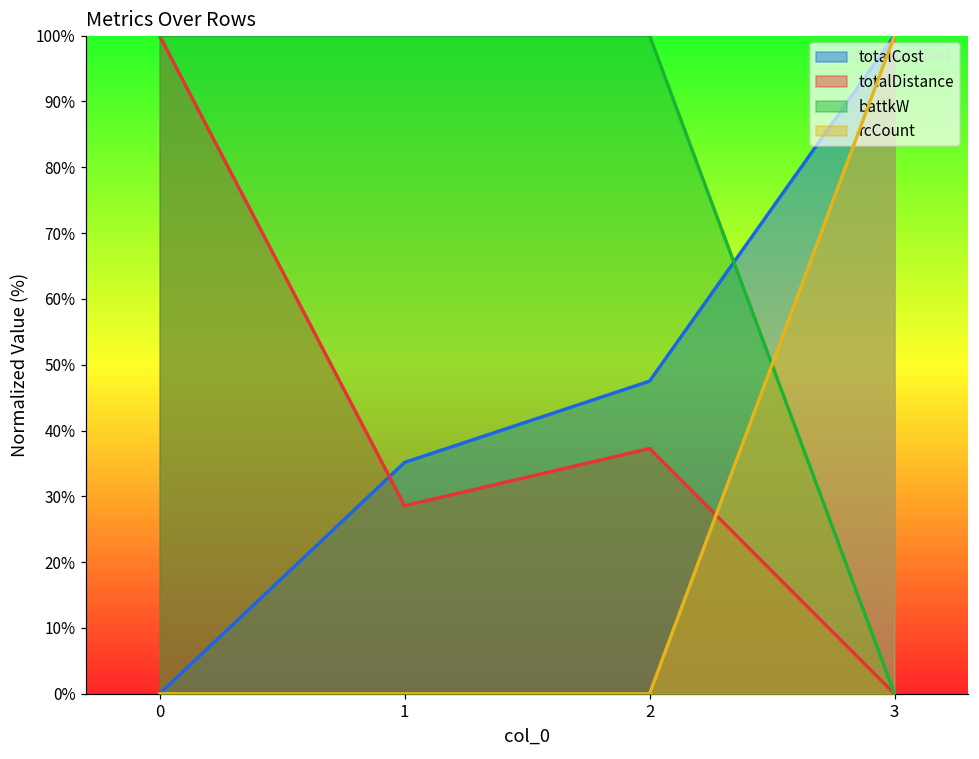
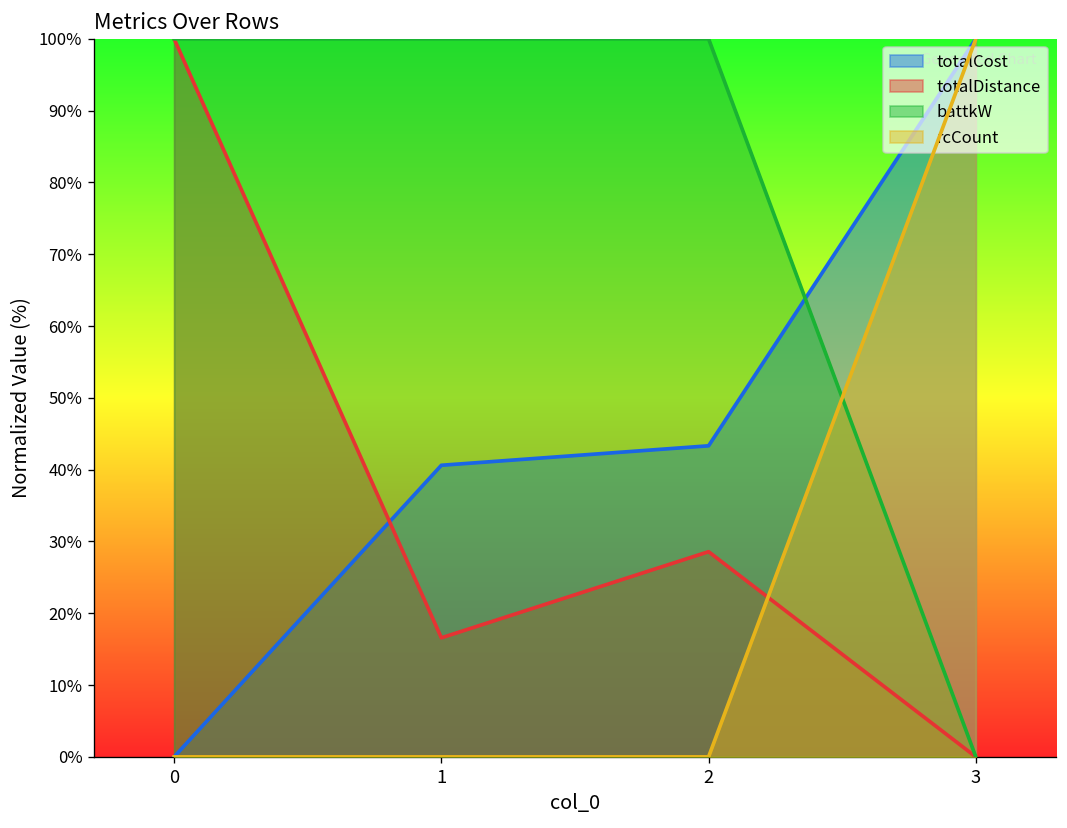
  {
    "totalCost": {
-     "1": "35%",
-     "2": "47%"
+     "1": "41%",
+     "2": "43%"
    },
    "totalDistance": {
-     "1": "29%",
-     "2": "37%"
+     "1": "17%",
+     "2": "29%"
    },
    "battkW": {
      "1": "100%",
      "2": "100%"
    },
    "rcCount": {
      "1": "0%",
      "2": "0%"
    }
  }
